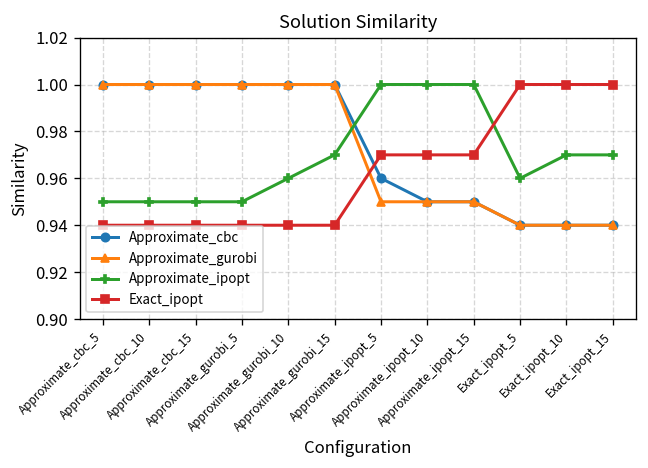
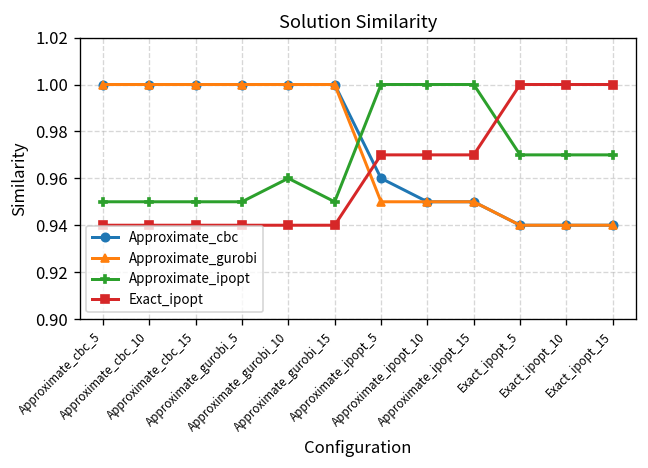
  {
    "Approximate_cbc": {
      "Approximate_ipopt_5": 0.96
    },
    "Approximate_gurobi": {
      "Approximate_ipopt_5": 0.95
    },
    "Approximate_ipopt": {
      "Approximate_cbc_5": 0.95,
      "Approximate_cbc_10": 0.95,
      "Approximate_cbc_15": 0.95,
      "Approximate_gurobi_5": 0.95,
      "Approximate_gurobi_10": 0.96,
-     "Approximate_gurobi_15": 0.97,
+     "Approximate_gurobi_15": 0.95,
      "Approximate_ipopt_5": 1.00,
      "Approximate_ipopt_10": 1.00,
      "Approximate_ipopt_15": 1.00,
-     "Exact_ipopt_5": 0.96,
+     "Exact_ipopt_5": 0.97,
      "Exact_ipopt_10": 0.97,
      "Exact_ipopt_15": 0.97
    },
    "Exact_ipopt": {
      "Approximate_cbc_5": 0.94,
      "Approximate_cbc_10": 0.94,
      "Approximate_cbc_15": 0.94,
      "Approximate_gurobi_5": 0.94,
      "Approximate_gurobi_10": 0.94,
      "Approximate_gurobi_15": 0.94,
      "Approximate_ipopt_5": 0.97,
      "Approximate_ipopt_10": 0.97,
      "Approximate_ipopt_15": 0.97,
      "Exact_ipopt_5": 1.00,
      "Exact_ipopt_10": 1.00,
      "Exact_ipopt_15": 1.00
    }
  }
